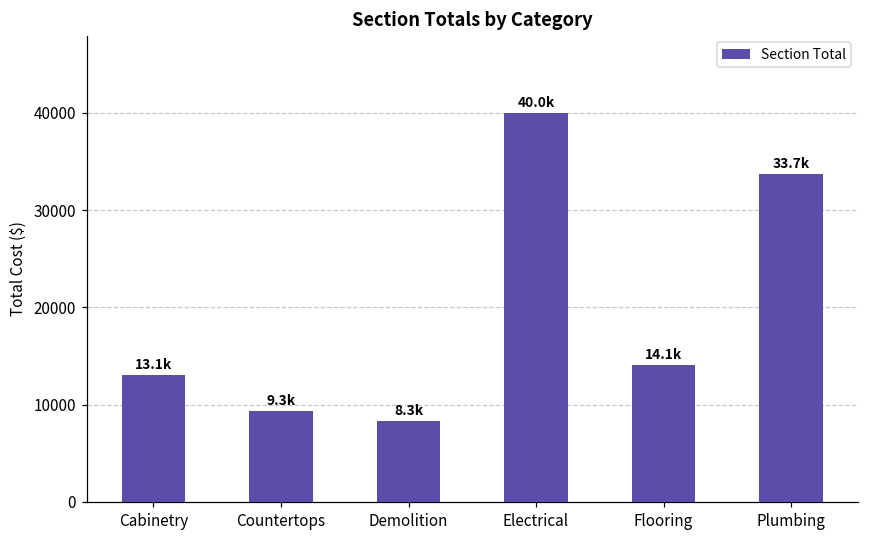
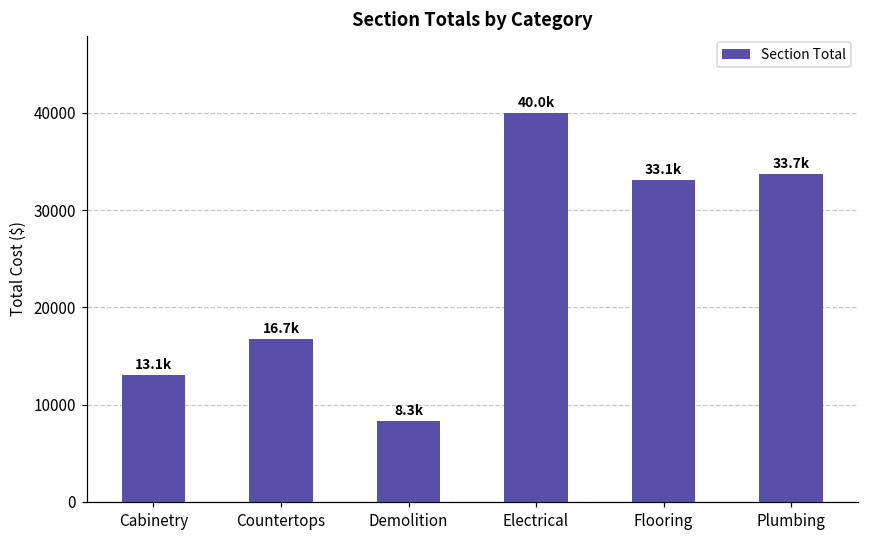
  {
    "Cabinetry": "13.1k",
-   "Countertops": "9.3k",
+   "Countertops": "16.7k",
    "Demolition": "8.3k",
    "Electrical": "40.0k",
-   "Flooring": "14.1k",
+   "Flooring": "33.1k",
    "Plumbing": "33.7k"
  }
